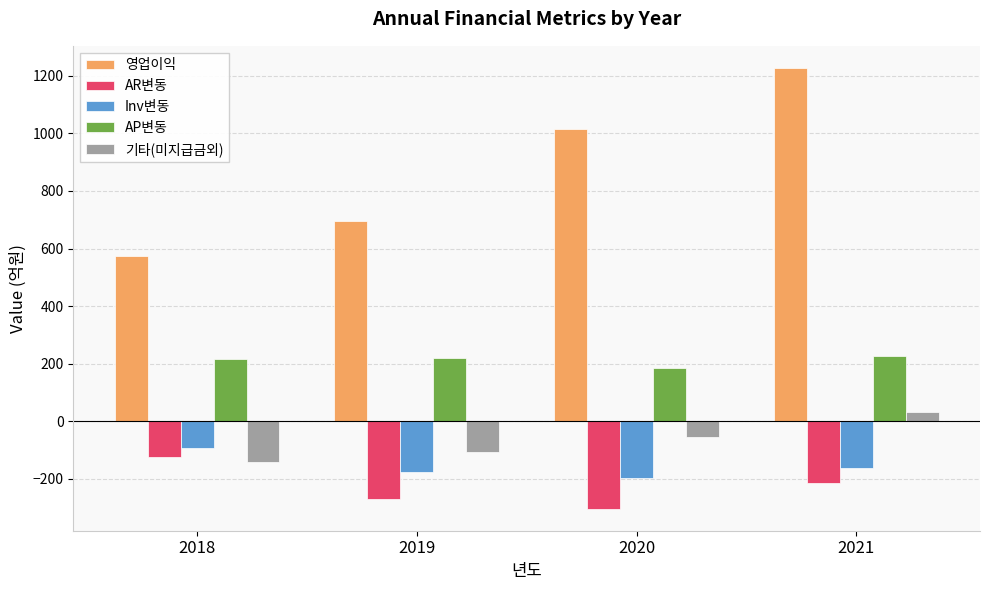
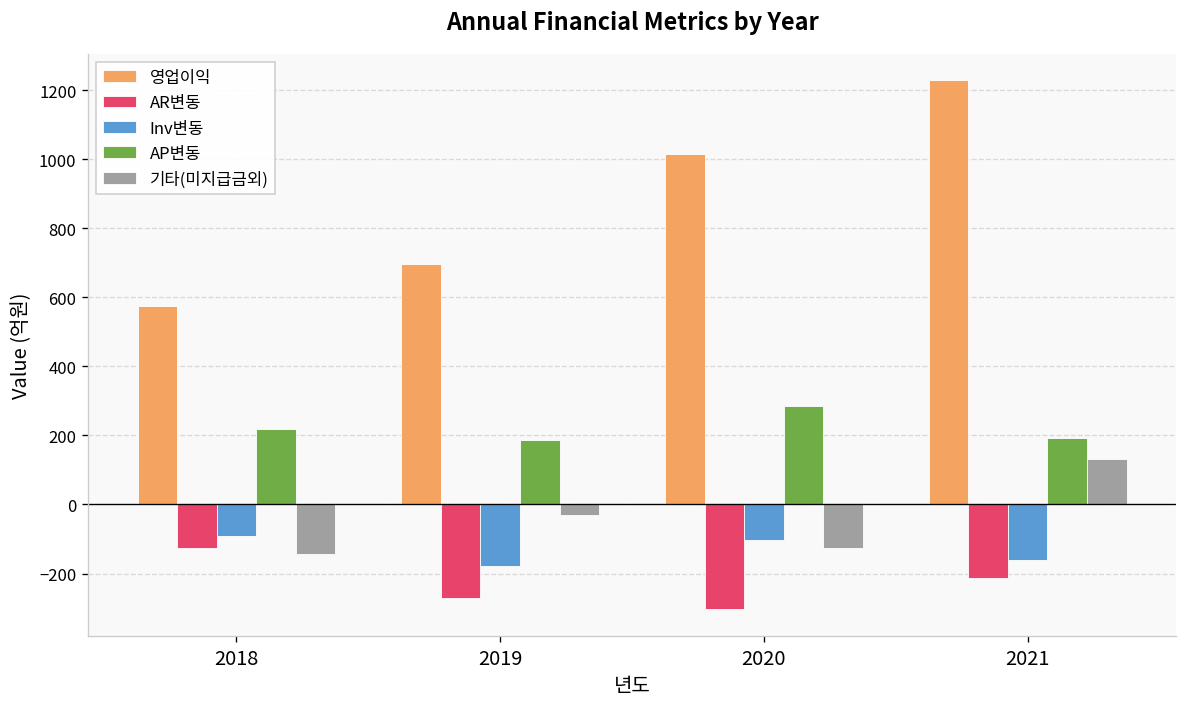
  {
    "영업이익": {
      "2018": 570,
      "2019": 700,
      "2020": 1010,
      "2021": 1230
    },
    "AR변동": {
      "2018": -130,
      "2019": -270,
      "2020": -300,
      "2021": -210
    },
    "Inv변동": {
      "2018": -90,
      "2019": -180,
-     "2020": -200,
+     "2020": -100,
      "2021": -160
    },
    "AP변동": {
      "2018": 220,
-     "2019": 220,
-     "2020": 180,
-     "2021": 230
+     "2019": 190,
+     "2020": 280,
+     "2021": 190
    },
    "기타(미지급금외)": {
      "2018": -140,
-     "2019": -110,
-     "2020": -60,
-     "2021": 30
+     "2019": -30,
+     "2020": -130,
+     "2021": 130
    }
  }
